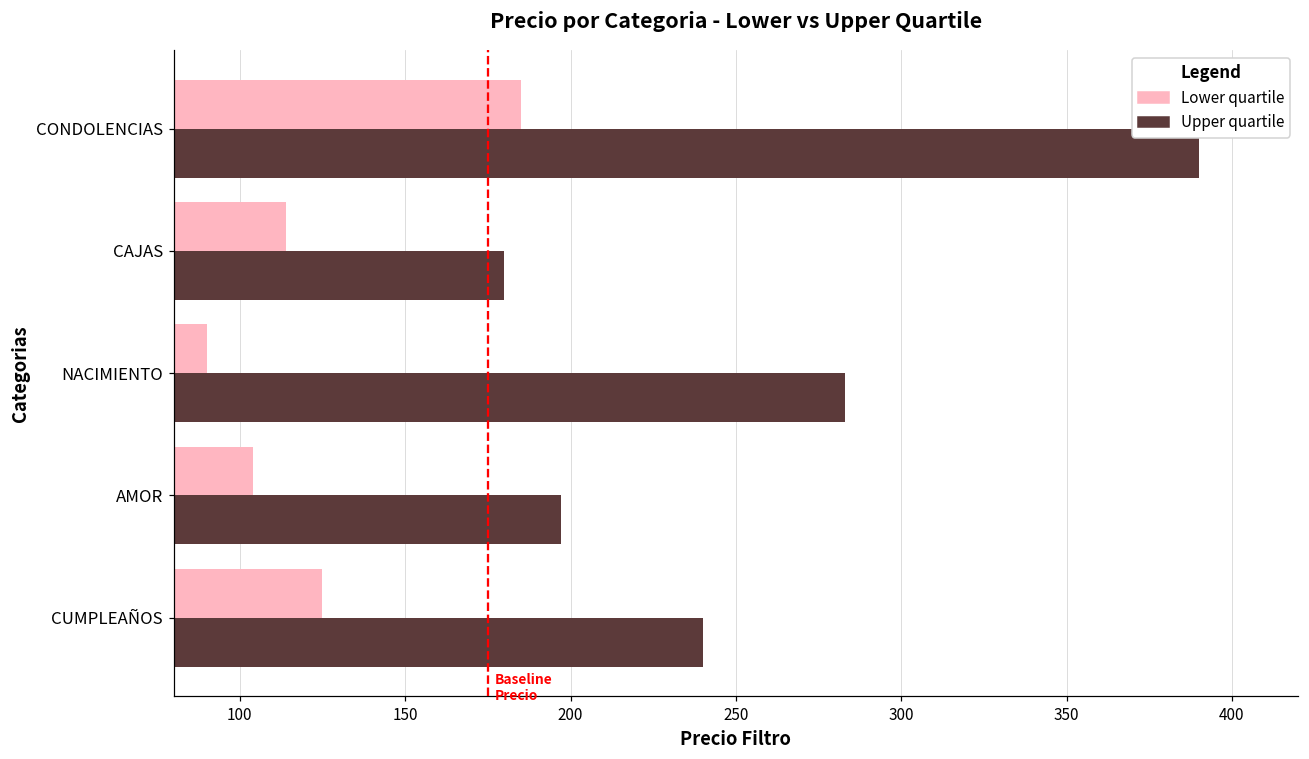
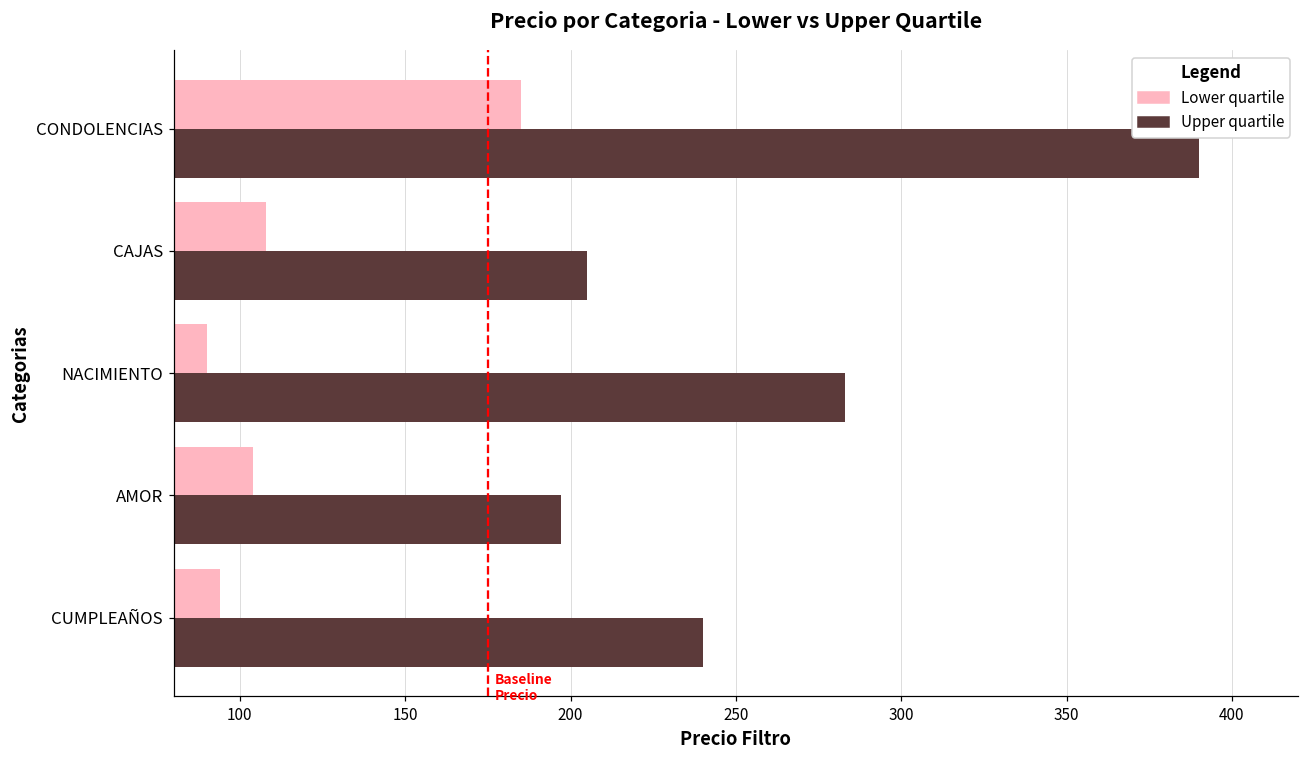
  {
    "Lower quartile": {
      "CONDOLENCIAS": 185,
-     "CAJAS": 114,
+     "CAJAS": 108,
      "NACIMIENTO": 90,
      "AMOR": 104,
-     "CUMPLEAÑOS": 125
+     "CUMPLEAÑOS": 94
    },
    "Upper quartile": {
      "CONDOLENCIAS": 390,
-     "CAJAS": 180,
+     "CAJAS": 205,
      "NACIMIENTO": 283,
      "AMOR": 197,
      "CUMPLEAÑOS": 240
    }
  }
